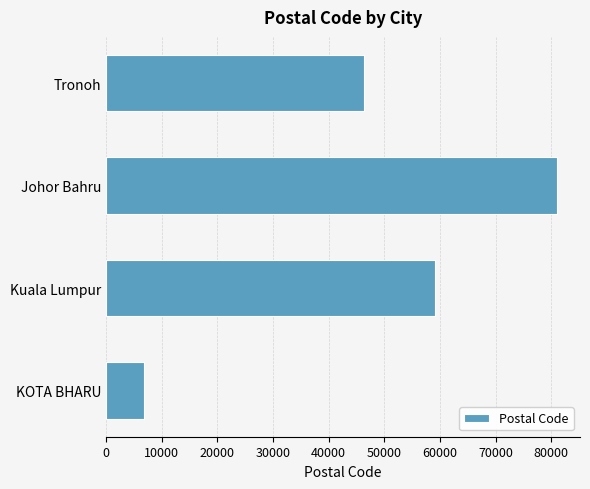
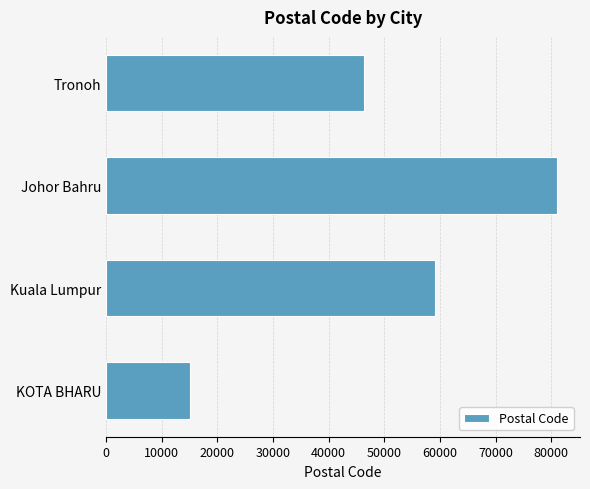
  {
    "Tronoh": 46000,
    "Johor Bahru": 81000,
    "Kuala Lumpur": 59000,
-   "KOTA BHARU": 7000
+   "KOTA BHARU": 15000
  }
